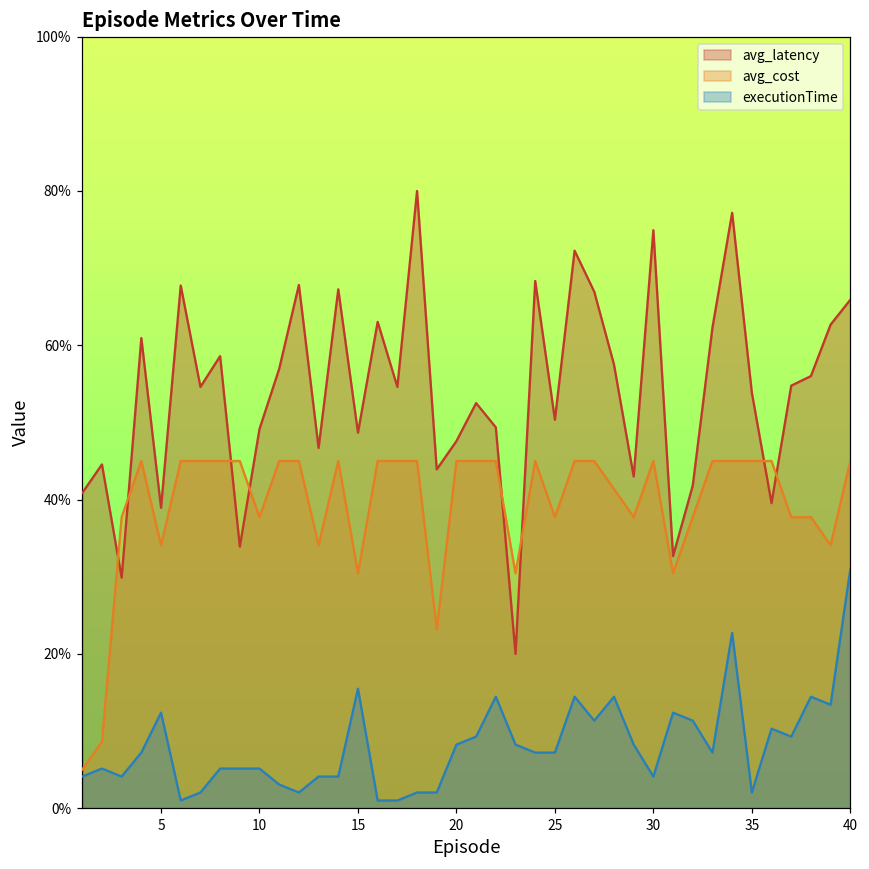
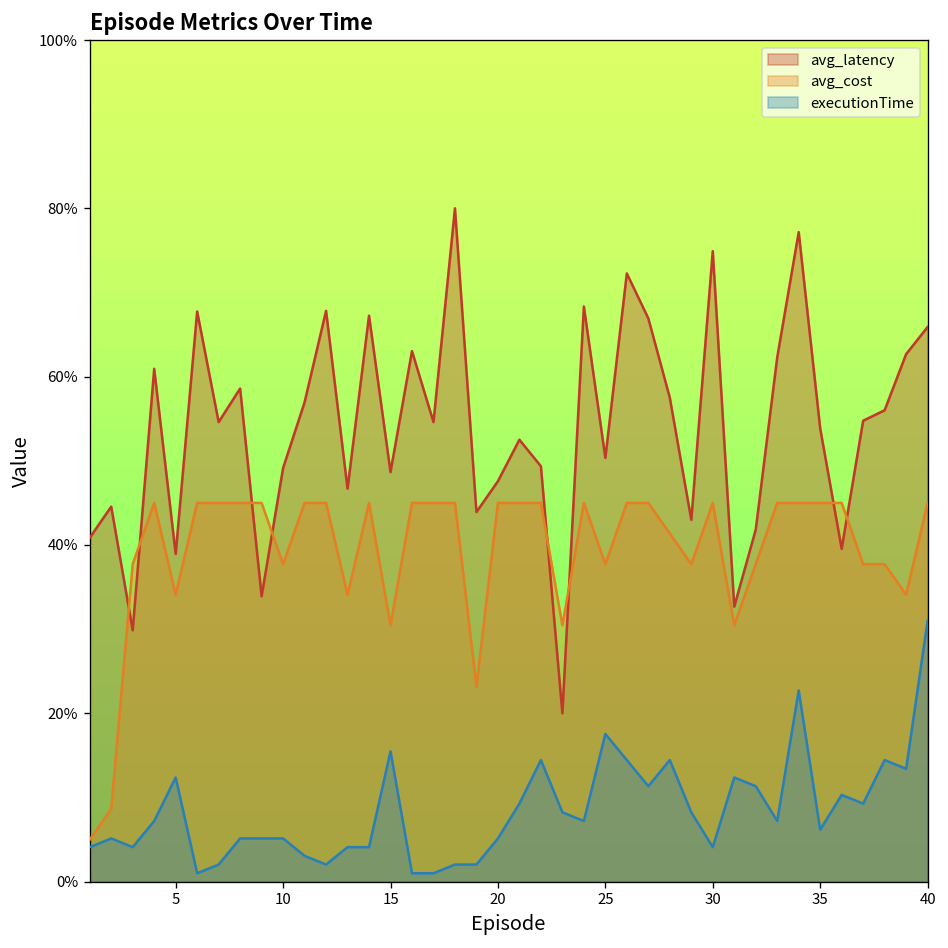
  {
    "executionTime": {
      "5": "12%",
      "10": "5%",
      "15": "15%",
-     "20": "8%",
-     "25": "7%",
+     "20": "5%",
+     "25": "18%",
      "30": "4%",
-     "35": "2%",
+     "35": "6%",
      "40": "31%"
    }
  }
